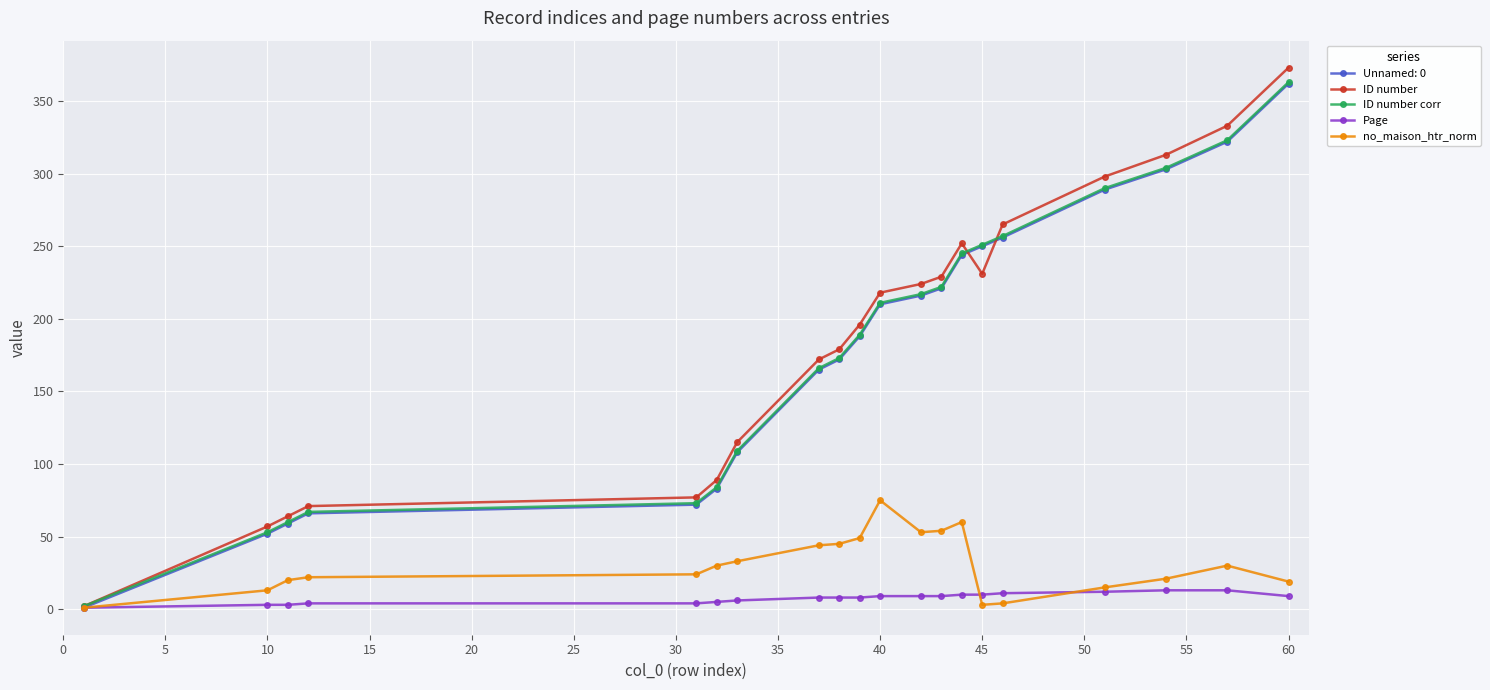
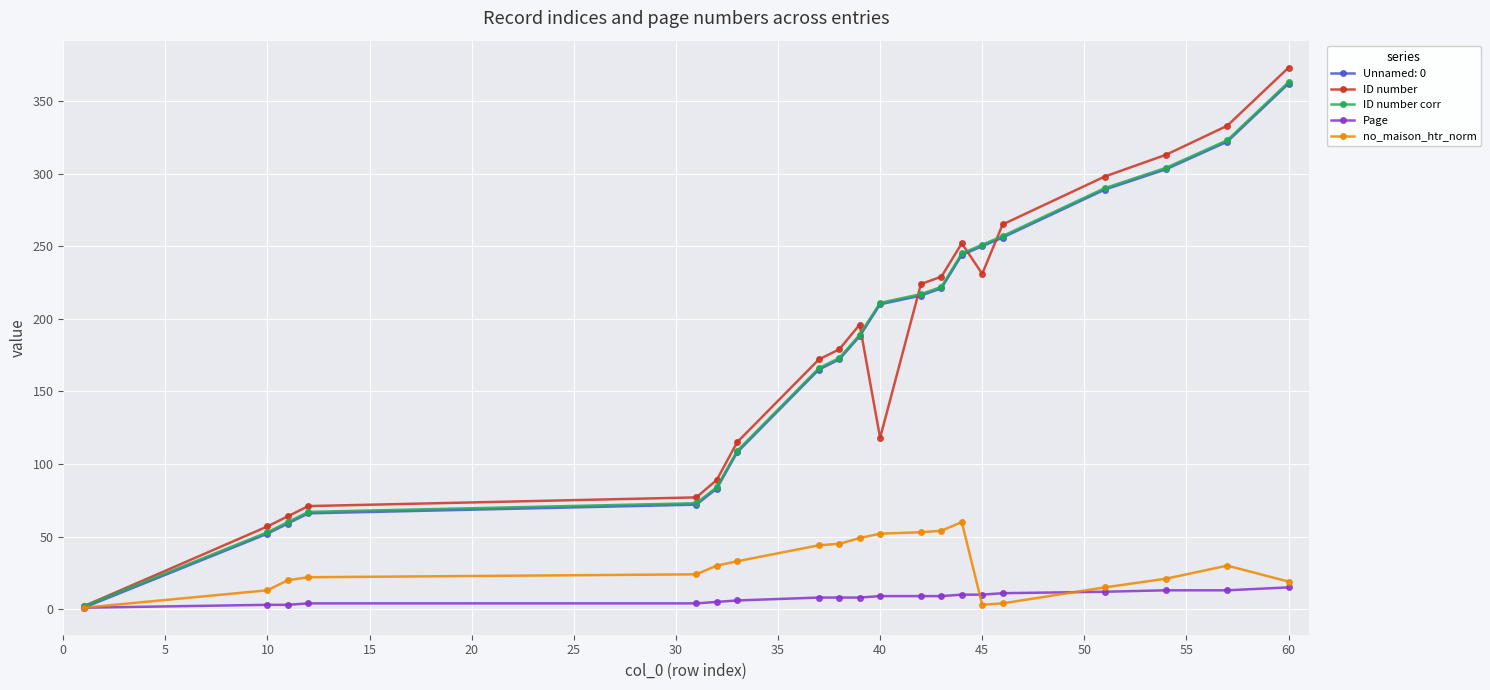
  {
    "ID number": {
      "10": 57,
-     "40": 218,
+     "40": 118,
      "45": 231,
      "60": 373
    },
    "Page": {
      "10": 3,
      "40": 9,
      "45": 10,
-     "60": 9
+     "60": 15
    },
    "no_maison_htr_norm": {
      "10": 13,
-     "40": 75,
+     "40": 52,
      "45": 3,
      "60": 19
    }
  }
